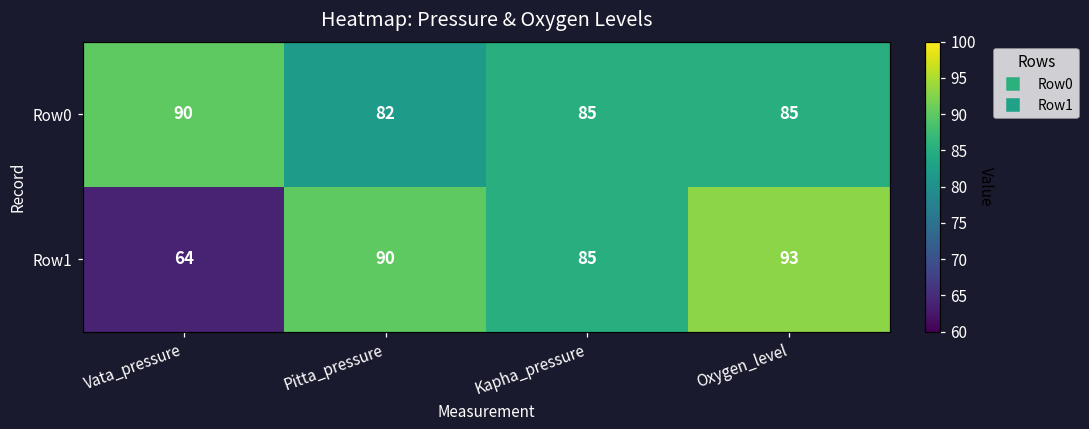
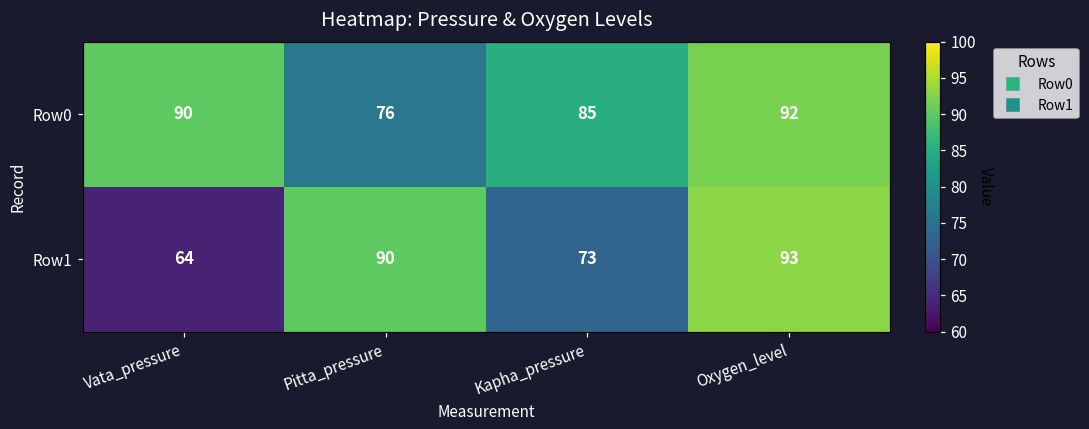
  {
    "Row0": {
      "Vata_pressure": 90,
-     "Pitta_pressure": 82,
+     "Pitta_pressure": 76,
      "Kapha_pressure": 85,
-     "Oxygen_level": 85
+     "Oxygen_level": 92
    },
    "Row1": {
      "Vata_pressure": 64,
      "Pitta_pressure": 90,
-     "Kapha_pressure": 85,
+     "Kapha_pressure": 73,
      "Oxygen_level": 93
    }
  }
